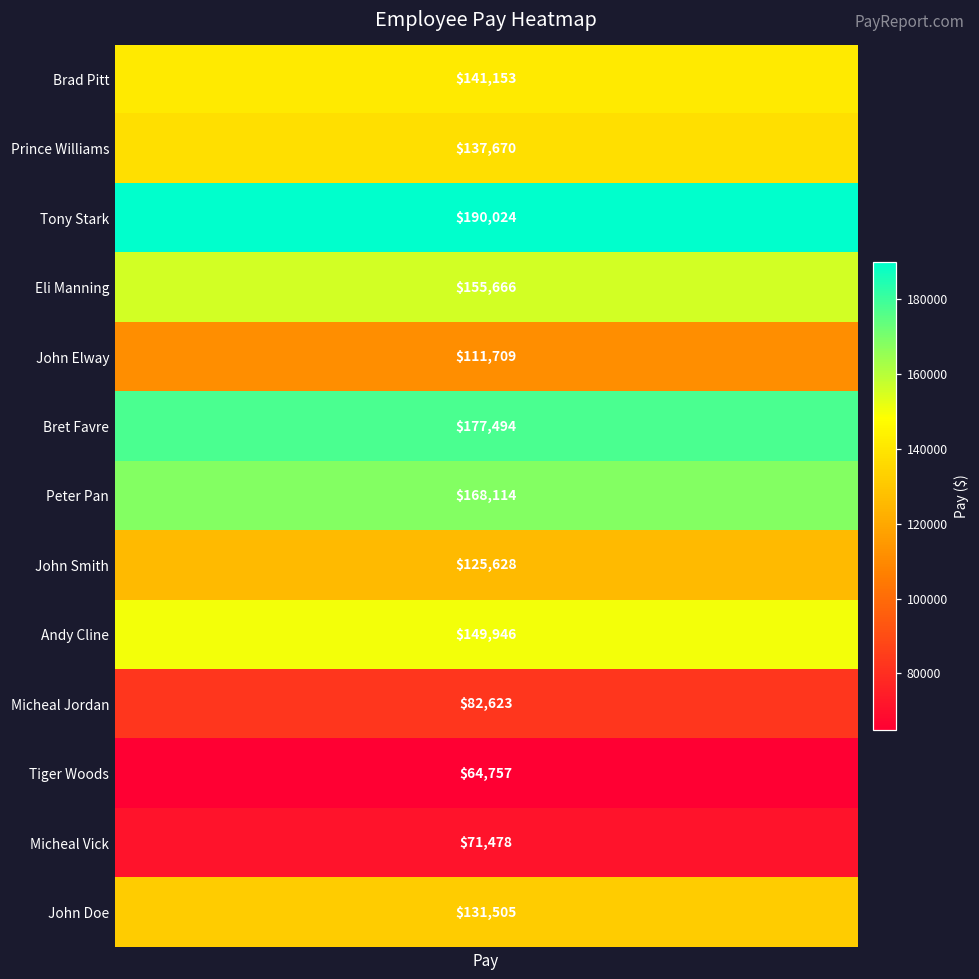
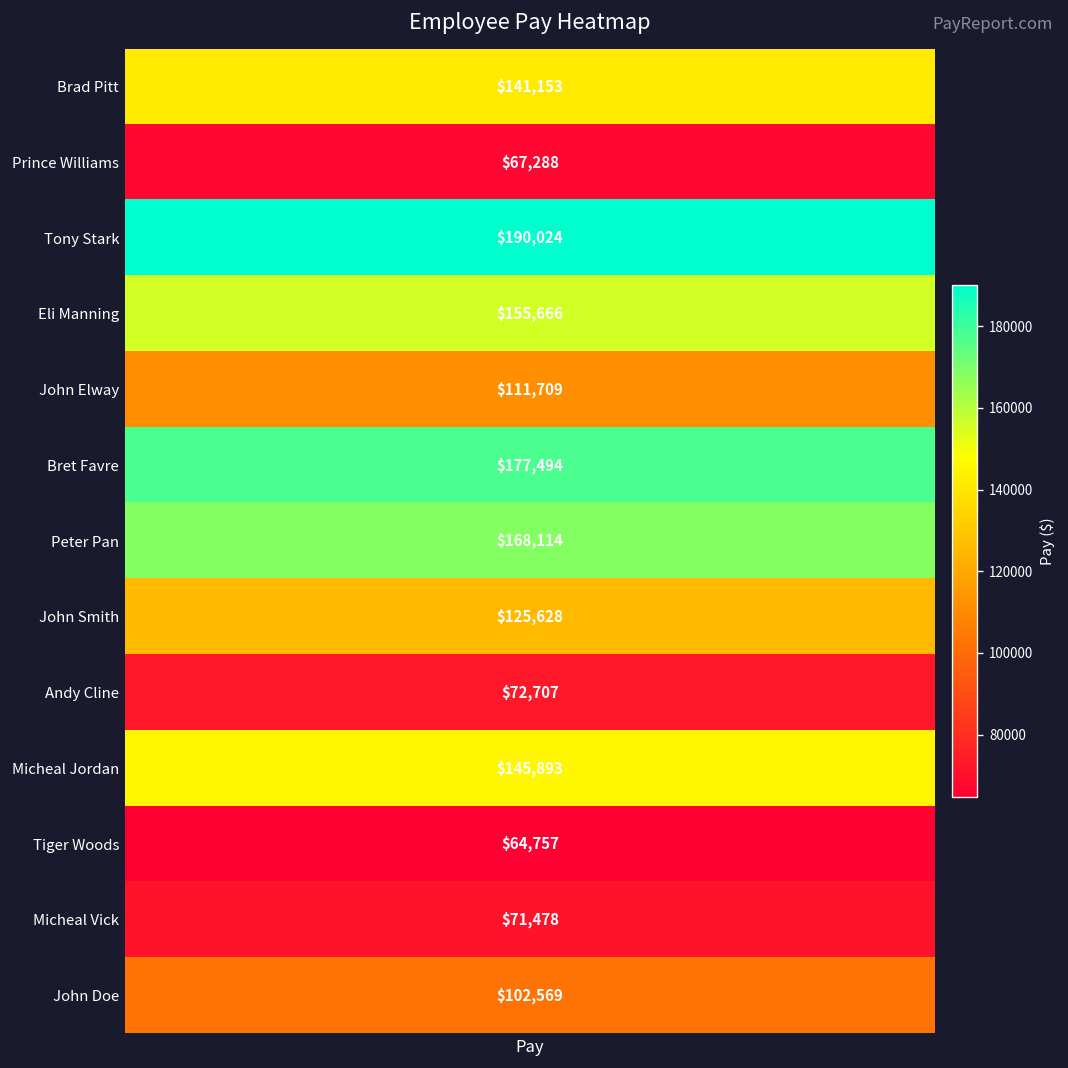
  {
    "Brad Pitt": {
      "Pay": "$141,153"
    },
    "Prince Williams": {
-     "Pay": "$137,670"
+     "Pay": "$67,288"
    },
    "Tony Stark": {
      "Pay": "$190,024"
    },
    "Eli Manning": {
      "Pay": "$155,666"
    },
    "John Elway": {
      "Pay": "$111,709"
    },
    "Bret Favre": {
      "Pay": "$177,494"
    },
    "Peter Pan": {
      "Pay": "$168,114"
    },
    "John Smith": {
      "Pay": "$125,628"
    },
    "Andy Cline": {
-     "Pay": "$149,946"
+     "Pay": "$72,707"
    },
    "Micheal Jordan": {
-     "Pay": "$82,623"
+     "Pay": "$145,893"
    },
    "Tiger Woods": {
      "Pay": "$64,757"
    },
    "Micheal Vick": {
      "Pay": "$71,478"
    },
    "John Doe": {
-     "Pay": "$131,505"
+     "Pay": "$102,569"
    }
  }
